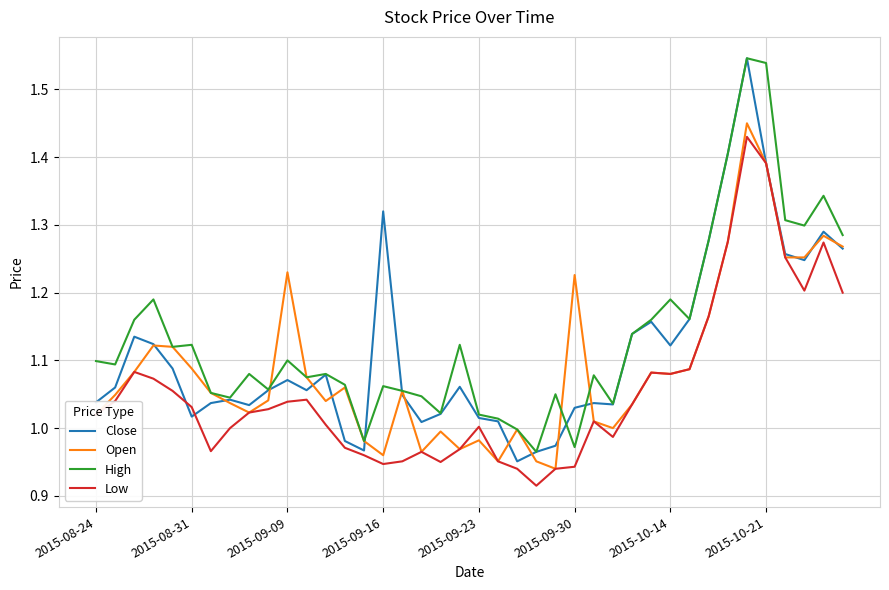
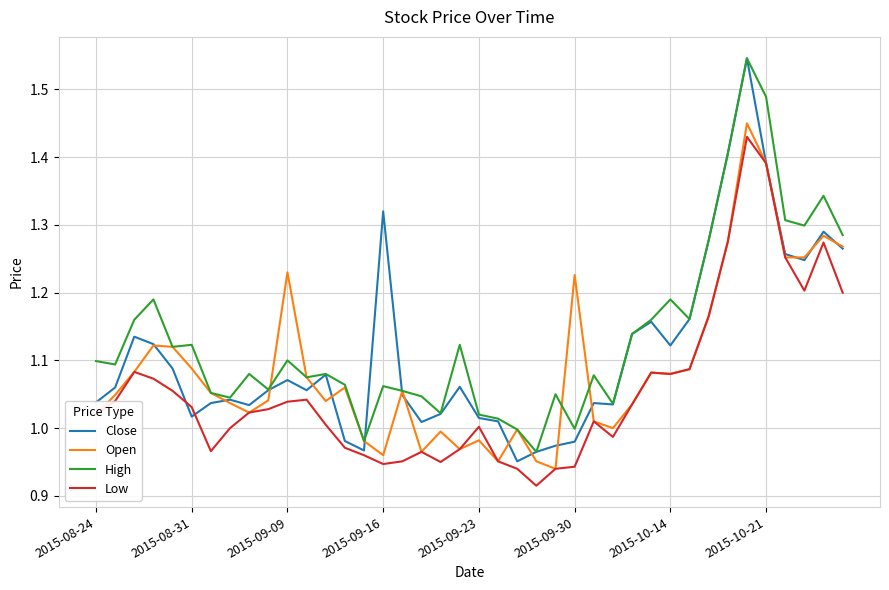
  {
    "Close": {
      "2015-08-31": 1.02,
      "2015-09-09": 1.07,
      "2015-09-16": 1.32,
      "2015-09-23": 1.02,
-     "2015-09-30": 1.03,
+     "2015-09-30": 0.98,
      "2015-10-14": 1.12
    },
    "Open": {
      "2015-08-31": 1.09,
      "2015-09-09": 1.23,
      "2015-09-16": 0.96,
      "2015-09-23": 0.98,
      "2015-09-30": 1.23
    },
    "High": {
      "2015-08-24": 1.10,
      "2015-08-31": 1.12,
      "2015-09-09": 1.10,
      "2015-09-16": 1.06,
      "2015-09-23": 1.02,
-     "2015-09-30": 0.97,
+     "2015-09-30": 1.00,
      "2015-10-14": 1.19,
-     "2015-10-21": 1.54
+     "2015-10-21": 1.49
    },
    "Low": {
      "2015-08-31": 1.03,
      "2015-09-09": 1.04,
      "2015-09-16": 0.95,
      "2015-09-23": 1.00,
      "2015-09-30": 0.94
    }
  }
